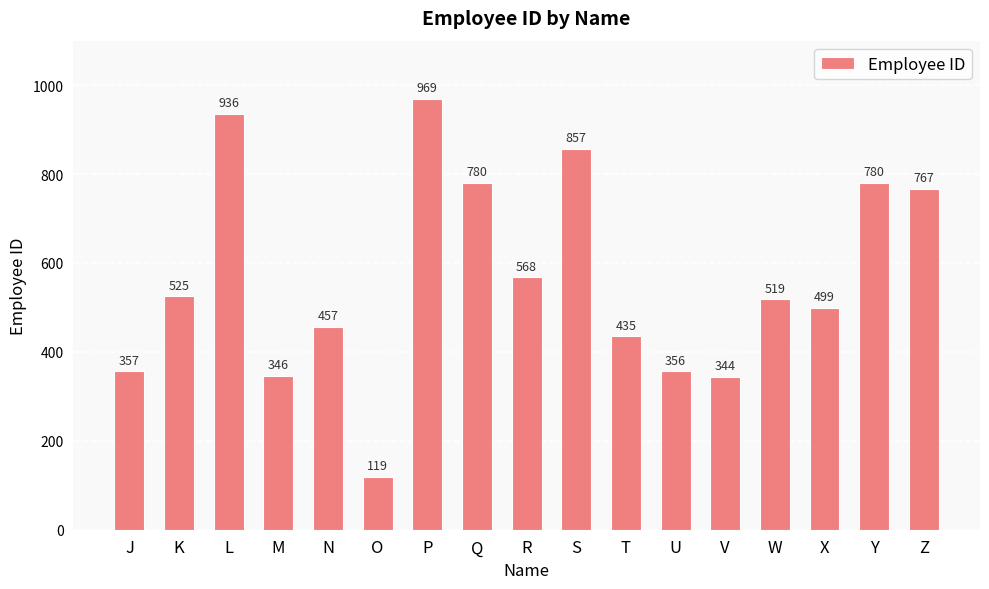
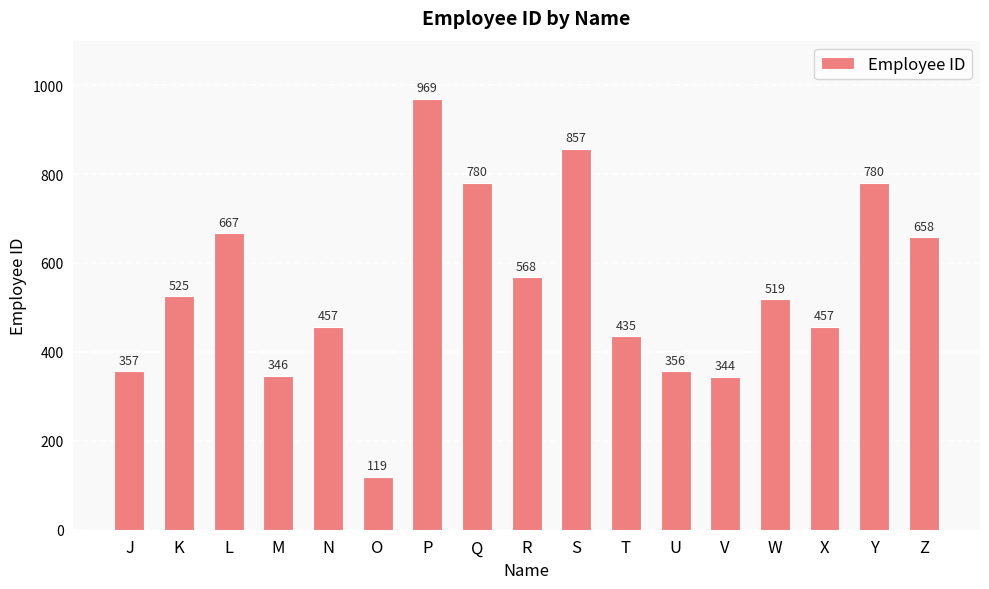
  {
    "J": 357,
    "K": 525,
-   "L": 936,
+   "L": 667,
    "M": 346,
    "N": 457,
    "O": 119,
    "P": 969,
    "Q": 780,
    "R": 568,
    "S": 857,
    "T": 435,
    "U": 356,
    "V": 344,
    "W": 519,
-   "X": 499,
+   "X": 457,
    "Y": 780,
-   "Z": 767
+   "Z": 658
  }
